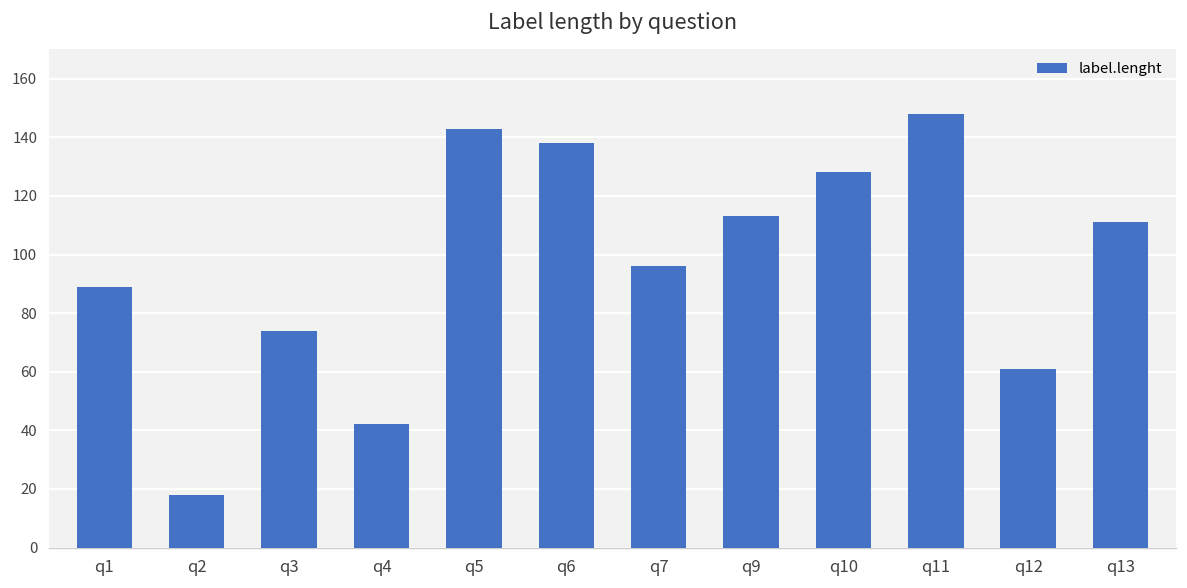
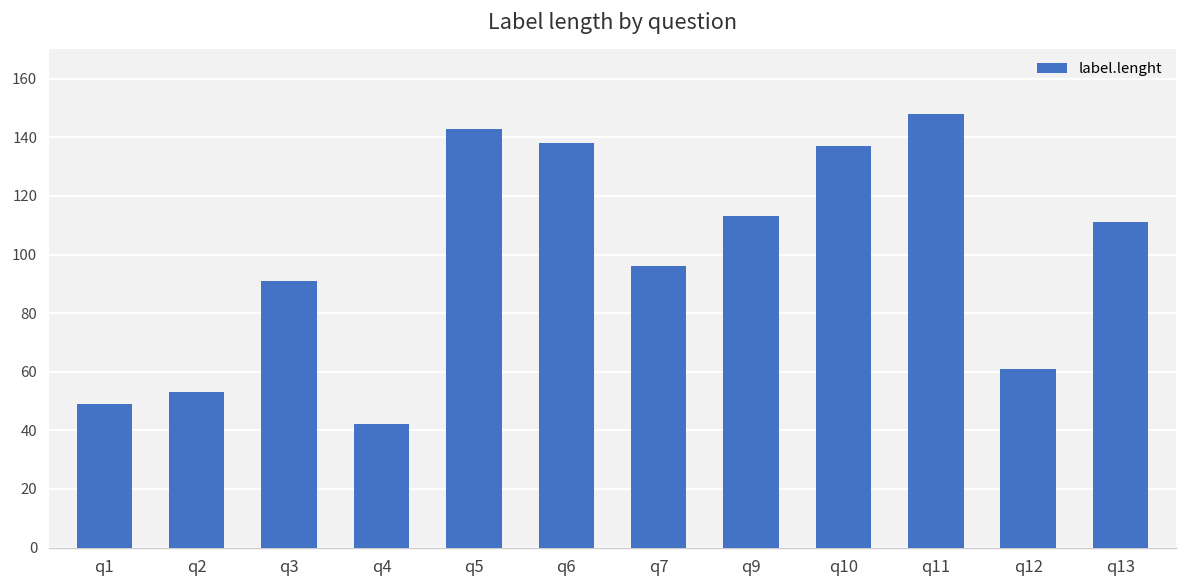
  {
-   "q1": 89,
-   "q2": 18,
-   "q3": 74,
+   "q1": 49,
+   "q2": 53,
+   "q3": 91,
    "q4": 42,
    "q5": 143,
    "q6": 138,
    "q7": 96,
    "q9": 113,
-   "q10": 128,
+   "q10": 137,
    "q11": 148,
    "q12": 61,
    "q13": 111
  }
